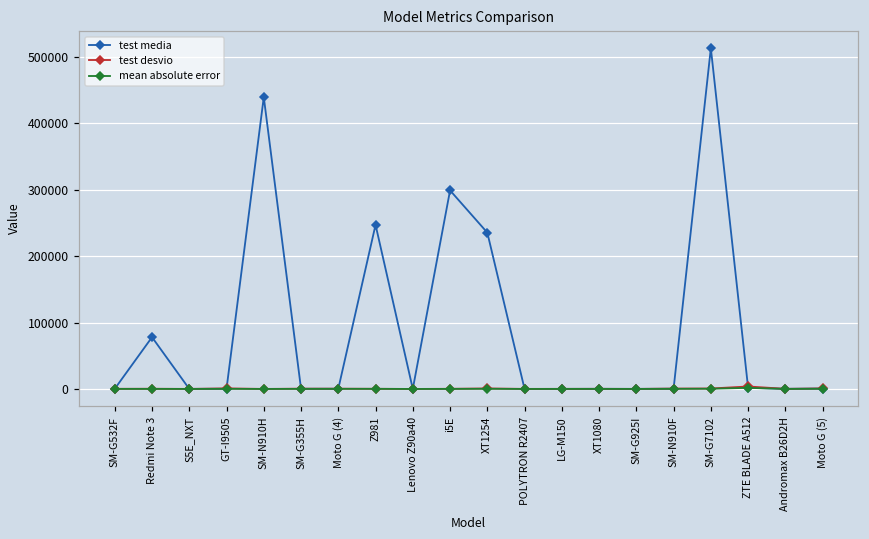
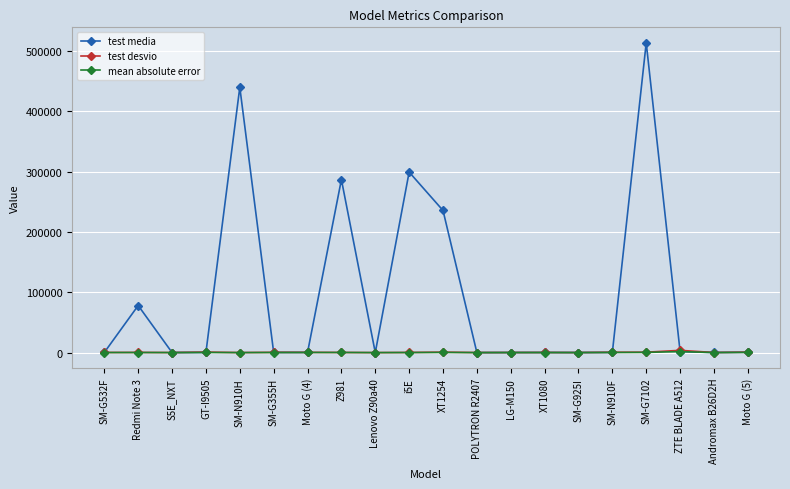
  {
    "test media": {
      "Redmi Note 3": 80000,
      "SM-N910H": 440000,
-     "Z981": 250000,
+     "Z981": 290000,
      "i5E": 300000,
      "XT1254": 240000,
      "SM-G7102": 510000
    }
  }
